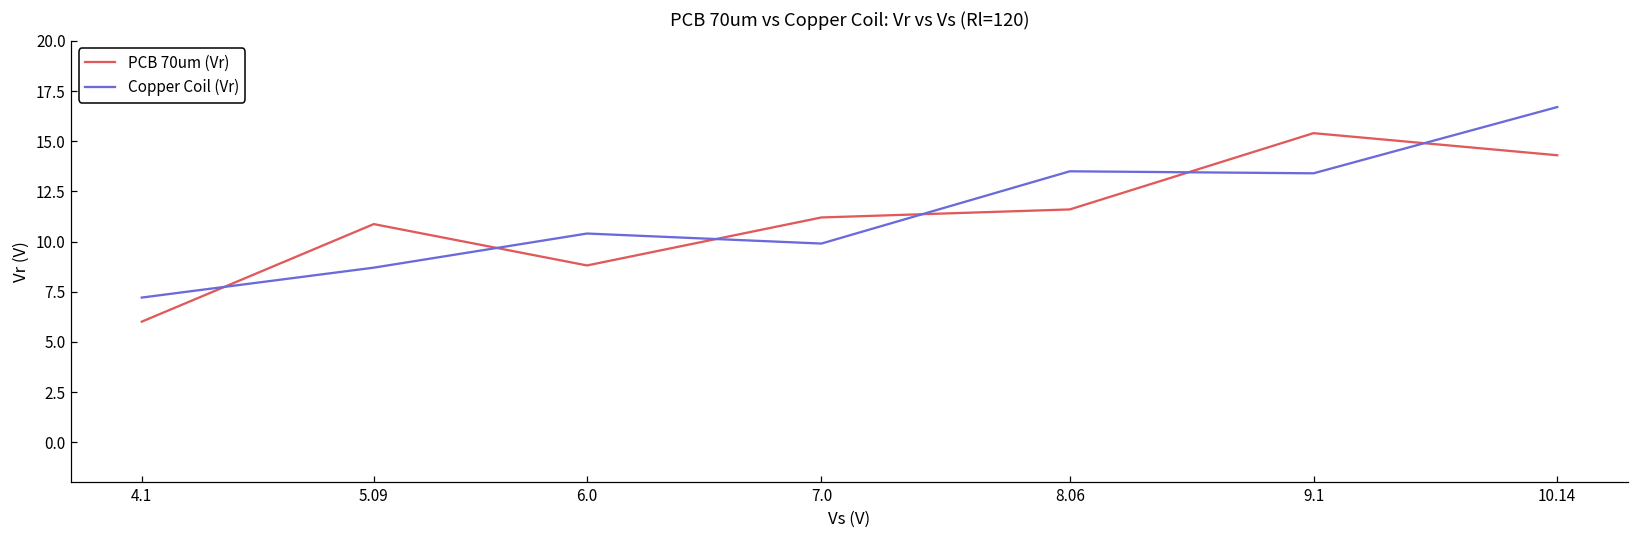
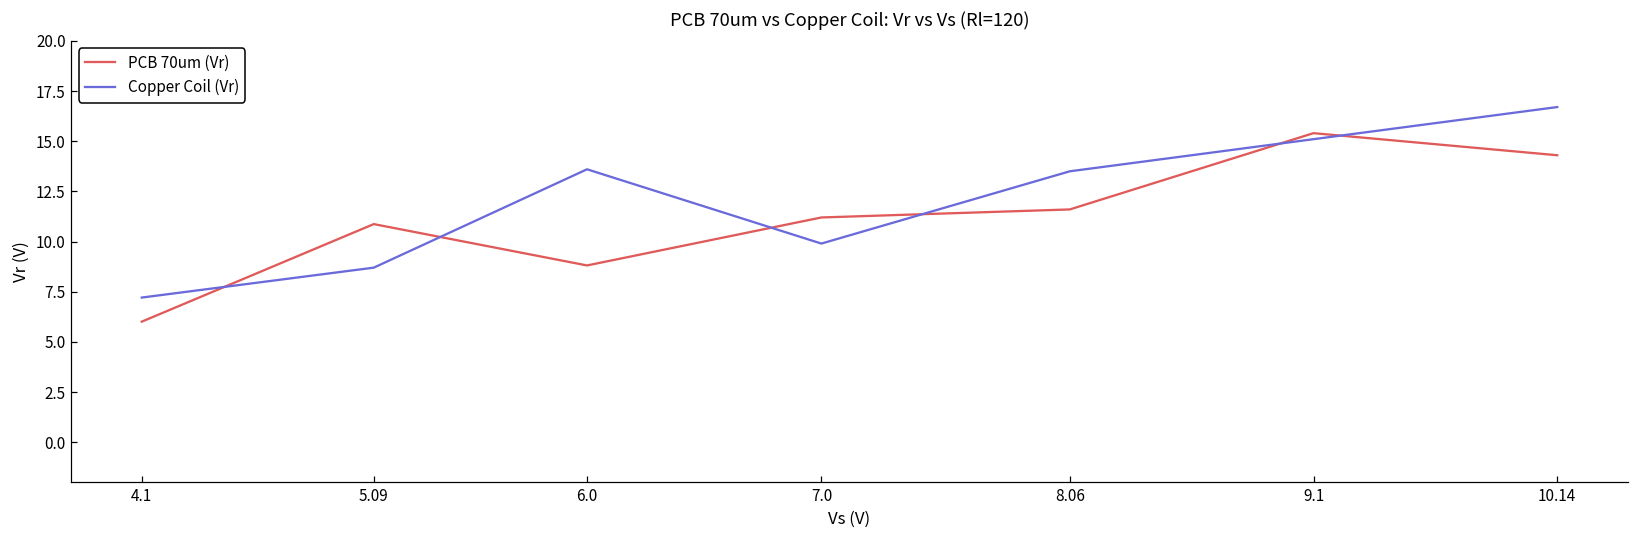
  {
    "PCB 70um (Vr)": {
      "4.1": 6.0,
      "5.09": 10.9,
      "6.0": 8.8,
      "7.0": 11.2,
      "8.06": 11.6,
      "9.1": 15.4,
      "10.14": 14.3
    },
    "Copper Coil (Vr)": {
      "4.1": 7.2,
      "5.09": 8.7,
-     "6.0": 10.4,
+     "6.0": 13.6,
      "7.0": 9.9,
      "8.06": 13.5,
-     "9.1": 13.4,
+     "9.1": 15.1,
      "10.14": 16.7
    }
  }
